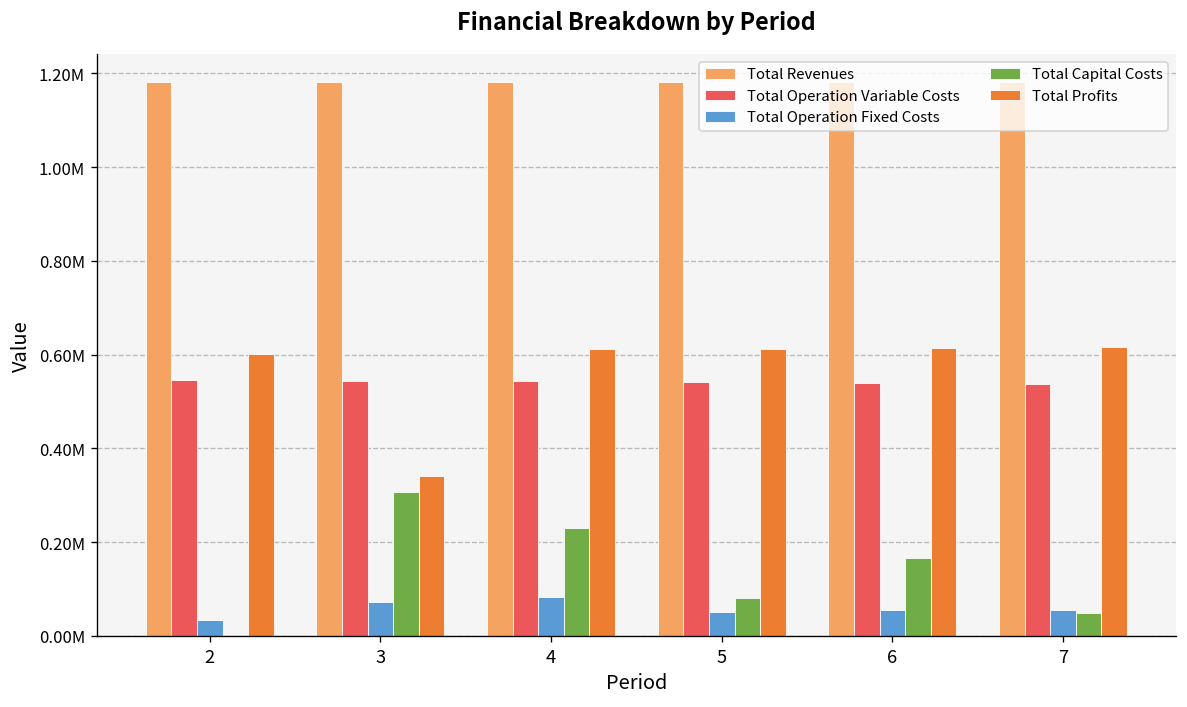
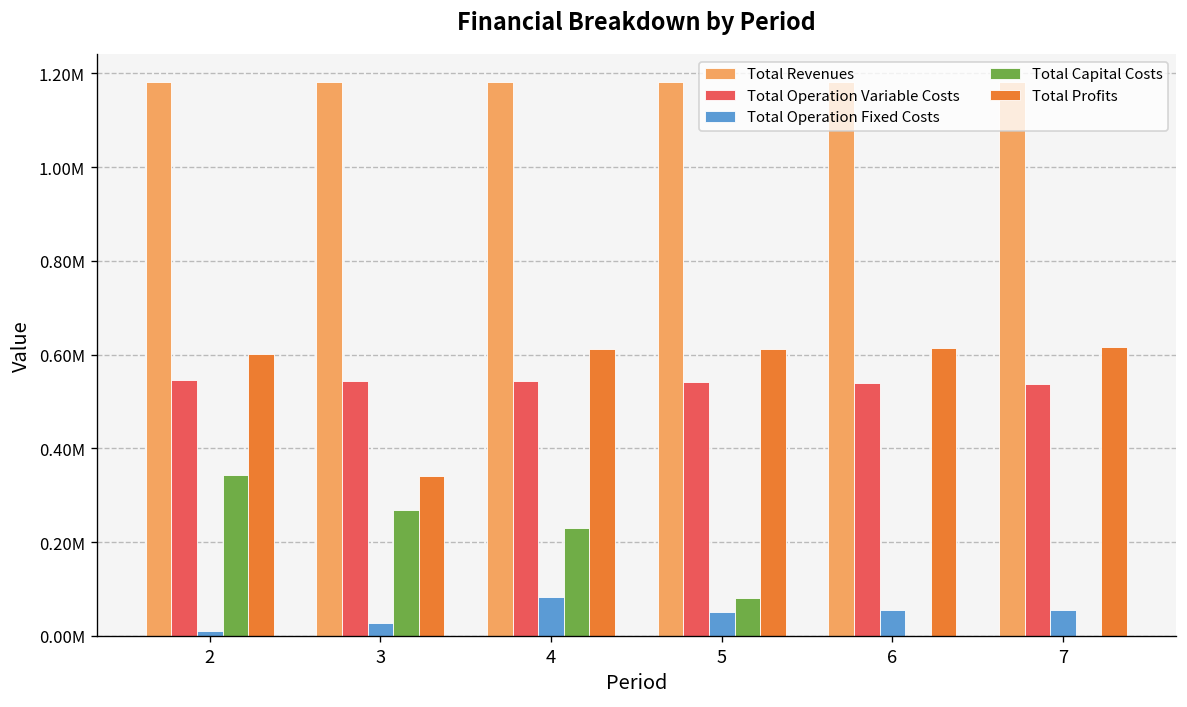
  {
    "Total Revenues": {
      "2": 1180000,
      "3": 1180000,
      "4": 1180000,
      "5": 1180000
    },
    "Total Operation Fixed Costs": {
-     "2": 30000,
-     "3": 70000,
+     "2": 10000,
+     "3": 30000,
      "4": 80000,
      "5": 50000,
      "6": 50000,
      "7": 50000
    },
    "Total Capital Costs": {
-     "2": 0,
-     "3": 310000,
+     "2": 340000,
+     "3": 270000,
      "4": 230000,
      "5": 80000,
-     "6": 170000,
-     "7": 50000
+     "6": 0,
+     "7": 0
    }
  }
